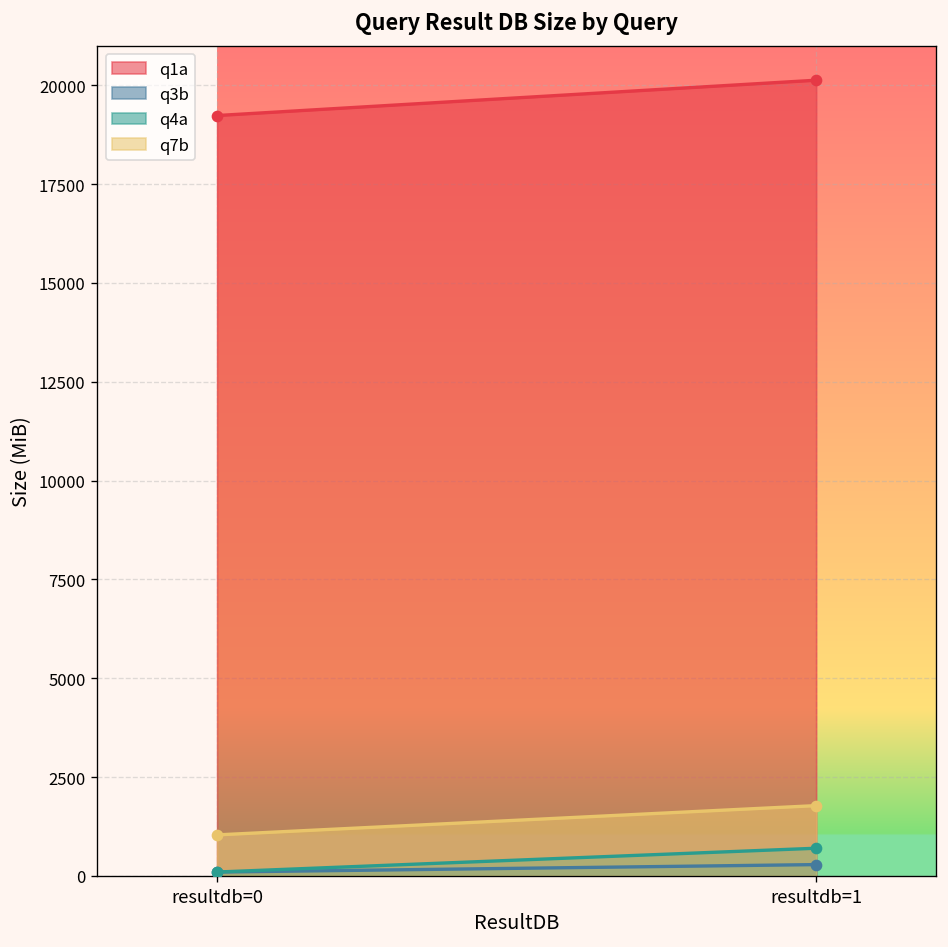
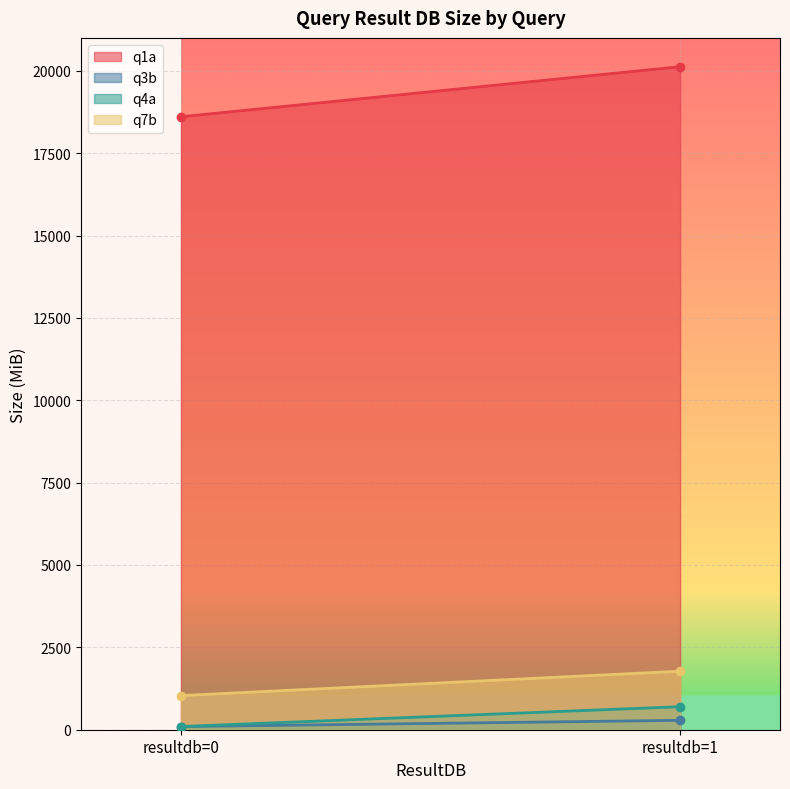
  {
    "q1a": {
-     "resultdb=0": 19200,
+     "resultdb=0": 18600,
      "resultdb=1": 20100
    },
    "q7b": {
      "resultdb=0": 1000,
      "resultdb=1": 1800
    }
  }
